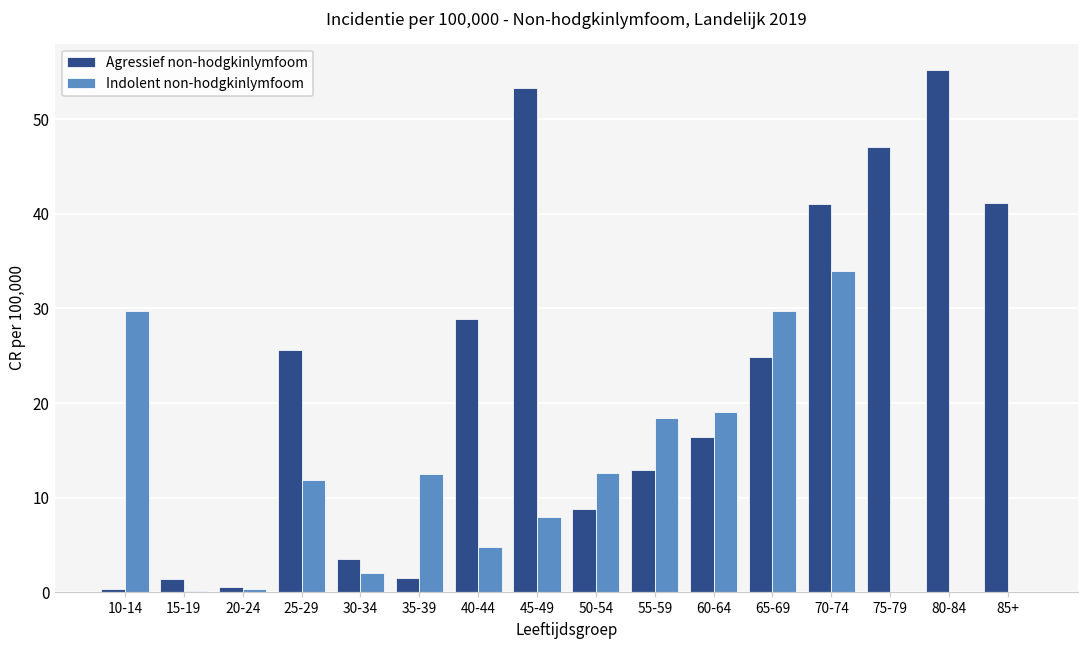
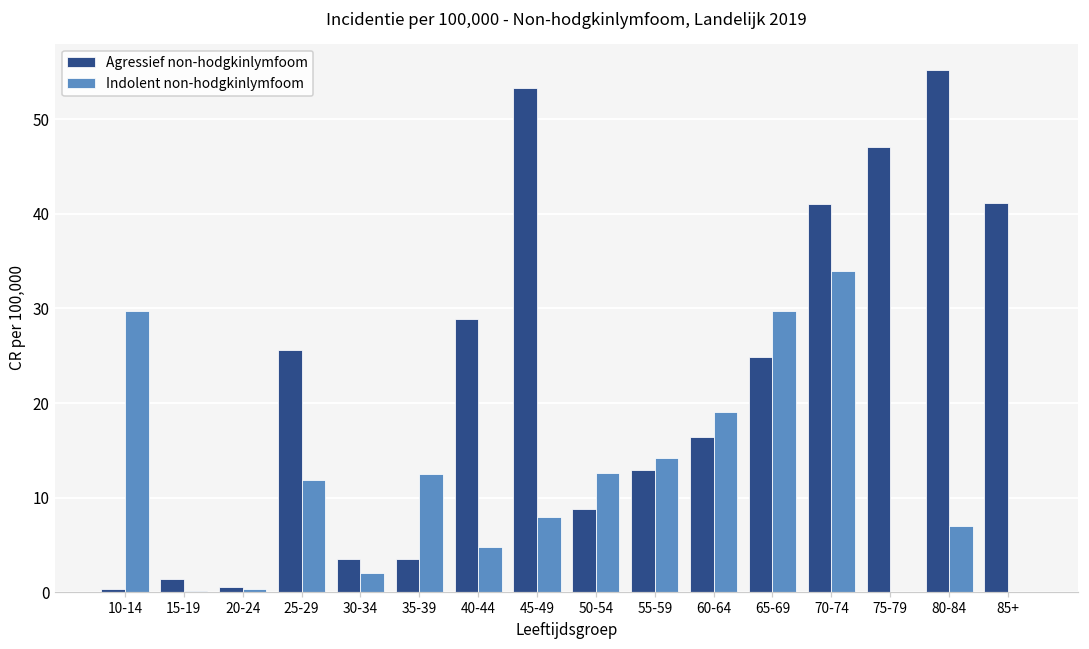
  {
    "Agressief non-hodgkinlymfoom": {
      "10-14": 0,
      "15-19": 1,
      "20-24": 1,
      "25-29": 26,
      "30-34": 4,
-     "35-39": 2,
+     "35-39": 3,
      "40-44": 29,
      "45-49": 53,
      "50-54": 9,
      "55-59": 13,
      "60-64": 16,
      "65-69": 25,
      "70-74": 41,
      "75-79": 47,
      "80-84": 55,
      "85+": 41
    },
    "Indolent non-hodgkinlymfoom": {
      "10-14": 30,
      "20-24": 0,
      "25-29": 12,
      "30-34": 2,
      "35-39": 13,
      "40-44": 5,
      "45-49": 8,
      "50-54": 13,
-     "55-59": 18,
+     "55-59": 14,
      "60-64": 19,
      "65-69": 30,
      "70-74": 34,
      "75-79": 0,
-     "80-84": 0,
+     "80-84": 7,
      "85+": 0
    }
  }
